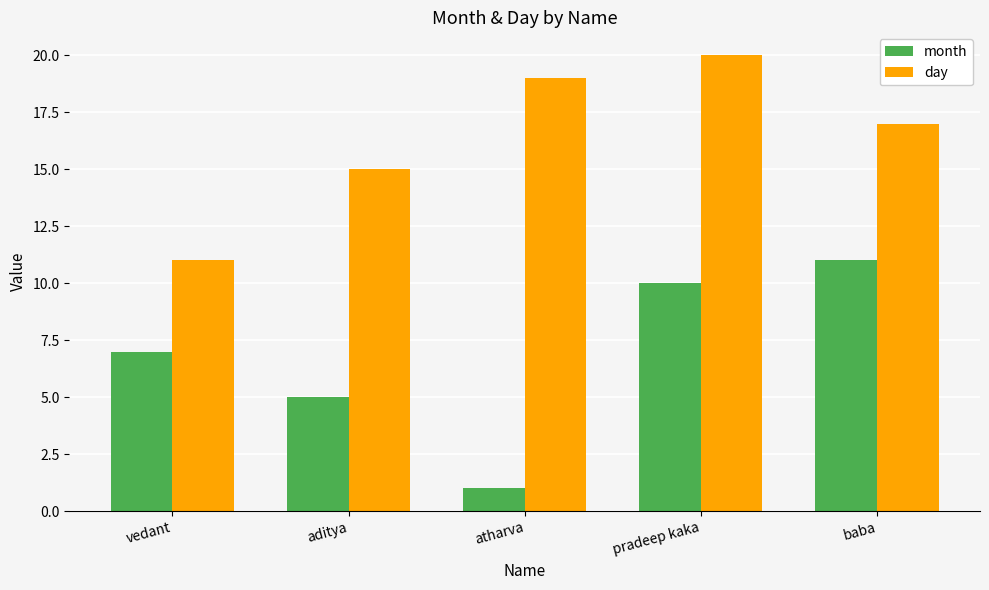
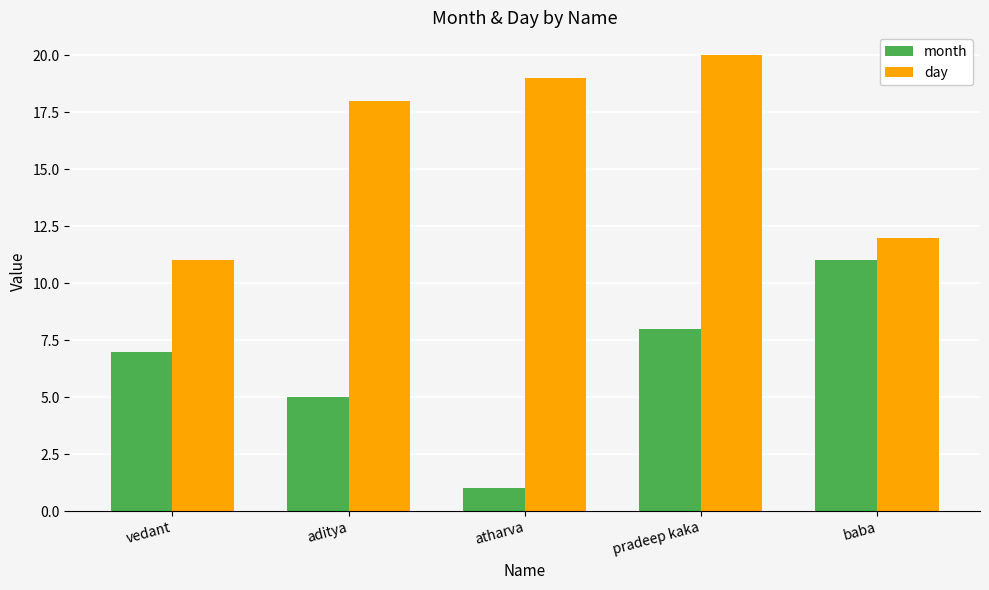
  {
    "month": {
      "vedant": 7,
      "aditya": 5,
      "atharva": 1,
-     "pradeep kaka": 10,
+     "pradeep kaka": 8,
      "baba": 11
    },
    "day": {
      "vedant": 11,
-     "aditya": 15,
+     "aditya": 18,
      "atharva": 19,
      "pradeep kaka": 20,
-     "baba": 17
+     "baba": 12
    }
  }
